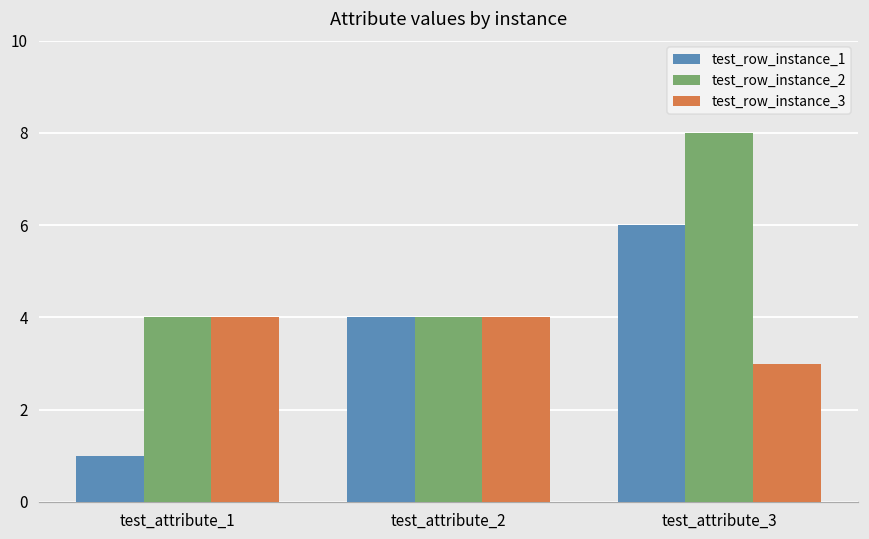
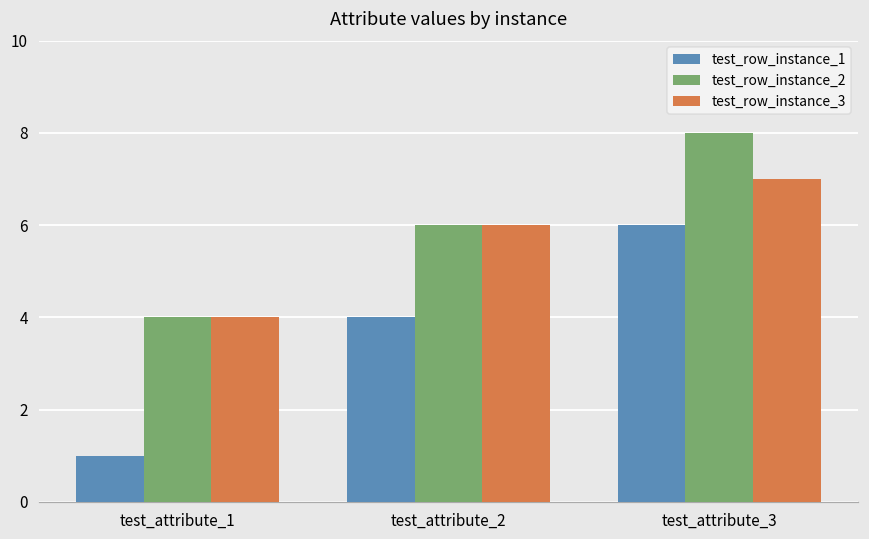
  {
    "test_row_instance_1": {
      "test_attribute_1": 1,
      "test_attribute_2": 4,
      "test_attribute_3": 6
    },
    "test_row_instance_2": {
      "test_attribute_1": 4,
-     "test_attribute_2": 4,
+     "test_attribute_2": 6,
      "test_attribute_3": 8
    },
    "test_row_instance_3": {
      "test_attribute_1": 4,
-     "test_attribute_2": 4,
-     "test_attribute_3": 3
+     "test_attribute_2": 6,
+     "test_attribute_3": 7
    }
  }
